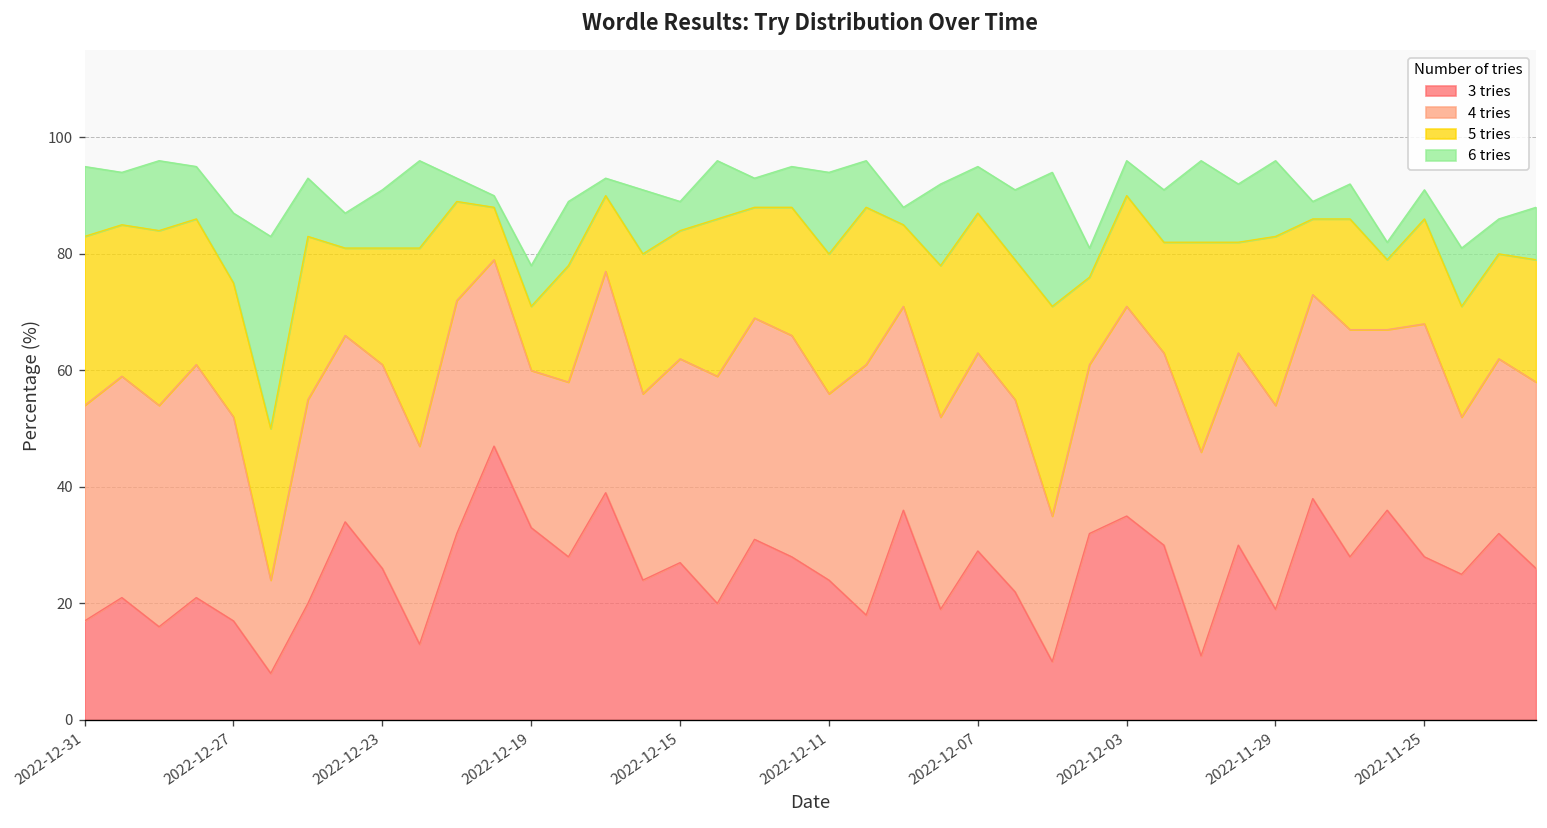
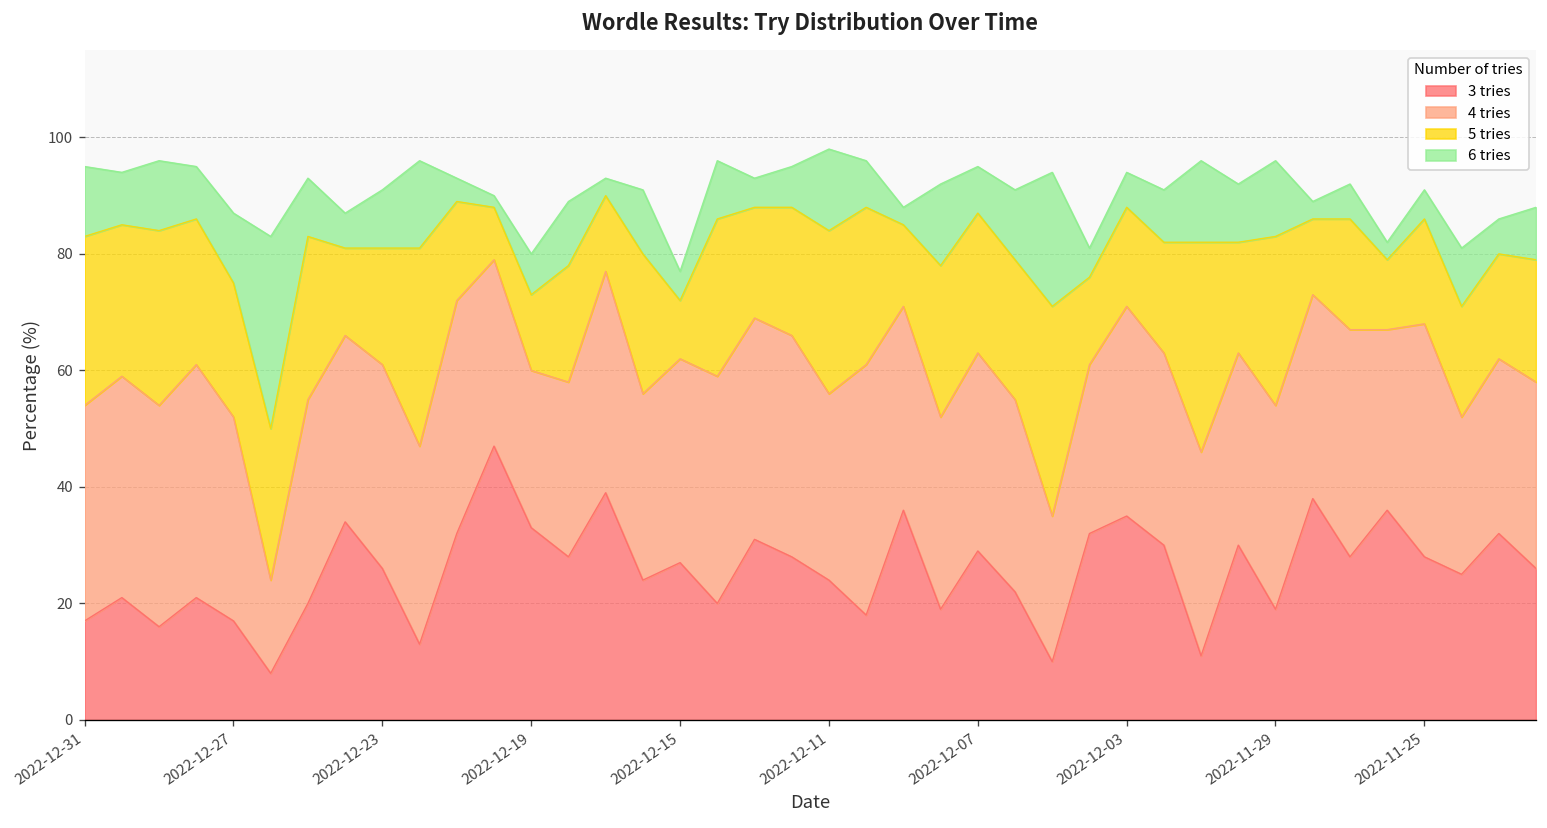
  {
    "5 tries": {
      "2022-12-31": 29,
      "2022-12-27": 23,
      "2022-12-23": 20,
-     "2022-12-19": 11,
-     "2022-12-15": 22,
-     "2022-12-11": 24,
+     "2022-12-19": 13,
+     "2022-12-15": 10,
+     "2022-12-11": 28,
      "2022-12-07": 24,
-     "2022-12-03": 19,
+     "2022-12-03": 17,
      "2022-11-29": 29,
      "2022-11-25": 18
    },
    "6 tries": {
      "2022-12-31": 12,
      "2022-12-27": 12,
      "2022-12-23": 10,
      "2022-12-19": 7,
      "2022-12-15": 5,
      "2022-12-11": 14,
      "2022-12-07": 8,
      "2022-12-03": 6,
      "2022-11-29": 13,
      "2022-11-25": 5
    }
  }
